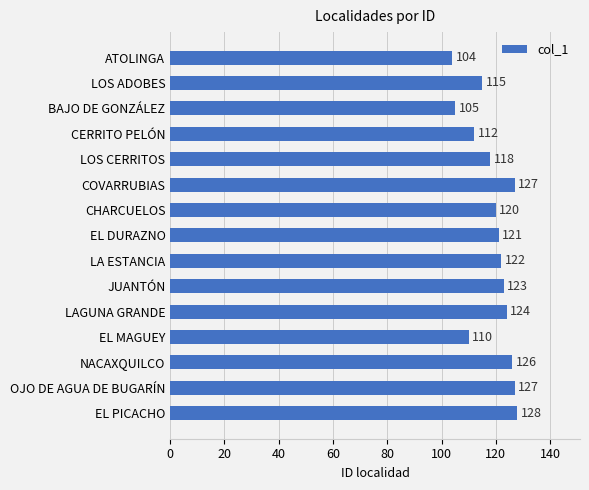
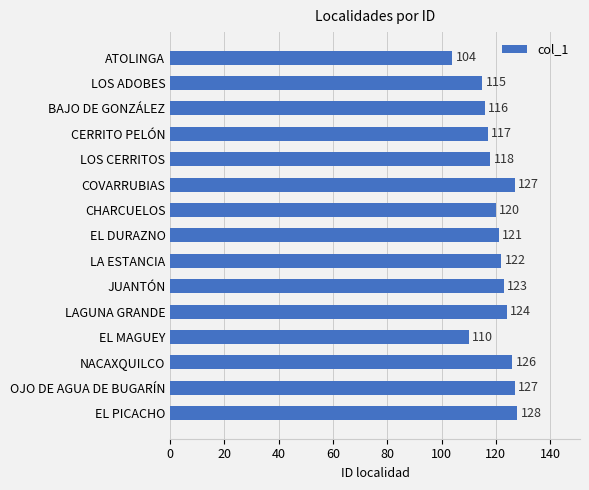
  {
    "ATOLINGA": 104,
    "LOS ADOBES": 115,
-   "BAJO DE GONZÁLEZ": 105,
-   "CERRITO PELÓN": 112,
+   "BAJO DE GONZÁLEZ": 116,
+   "CERRITO PELÓN": 117,
    "LOS CERRITOS": 118,
    "COVARRUBIAS": 127,
    "CHARCUELOS": 120,
    "EL DURAZNO": 121,
    "LA ESTANCIA": 122,
    "JUANTÓN": 123,
    "LAGUNA GRANDE": 124,
    "EL MAGUEY": 110,
    "NACAXQUILCO": 126,
    "OJO DE AGUA DE BUGARÍN": 127,
    "EL PICACHO": 128
  }
